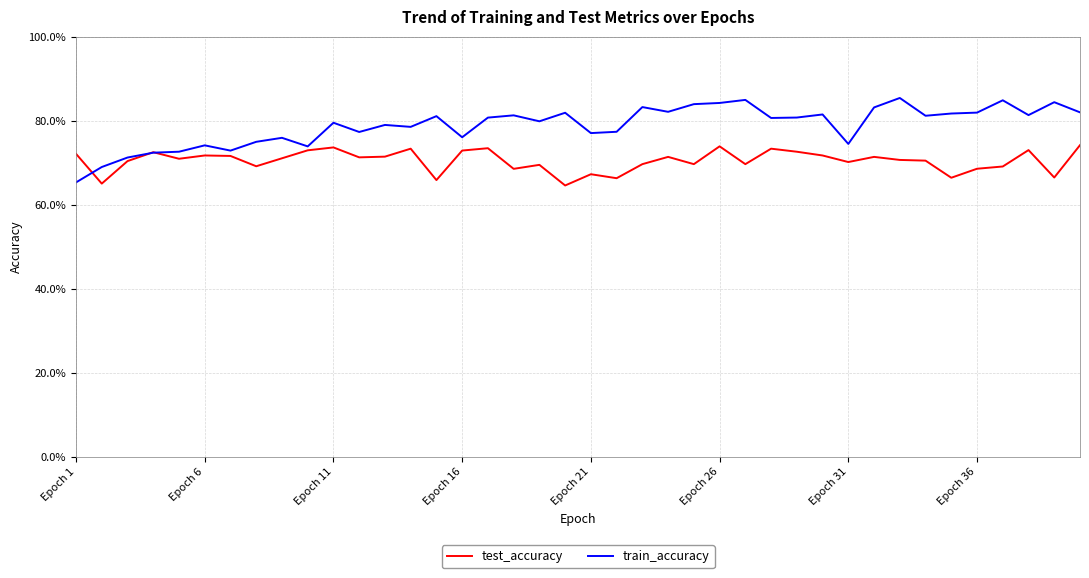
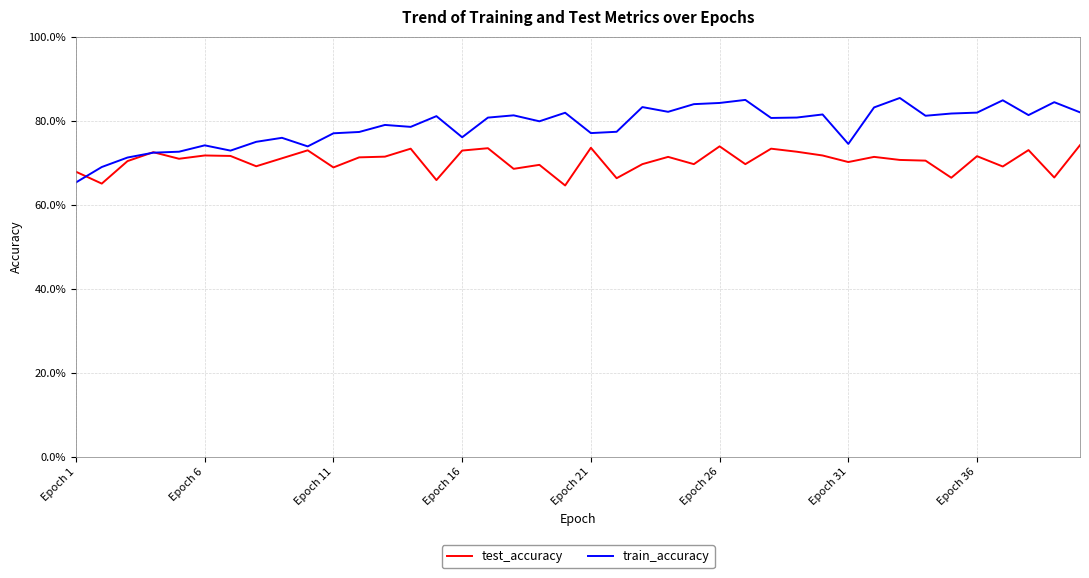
  {
    "test_accuracy": {
-     "Epoch 1": "72%",
+     "Epoch 1": "68%",
      "Epoch 6": "72%",
-     "Epoch 11": "74%",
+     "Epoch 11": "69%",
      "Epoch 16": "73%",
-     "Epoch 21": "67%",
+     "Epoch 21": "74%",
      "Epoch 26": "74%",
      "Epoch 31": "70%",
-     "Epoch 36": "69%"
+     "Epoch 36": "72%"
    },
    "train_accuracy": {
      "Epoch 1": "65%",
      "Epoch 6": "74%",
-     "Epoch 11": "80%",
+     "Epoch 11": "77%",
      "Epoch 16": "76%",
      "Epoch 21": "77%",
      "Epoch 26": "84%",
      "Epoch 31": "74%",
      "Epoch 36": "82%"
    }
  }
